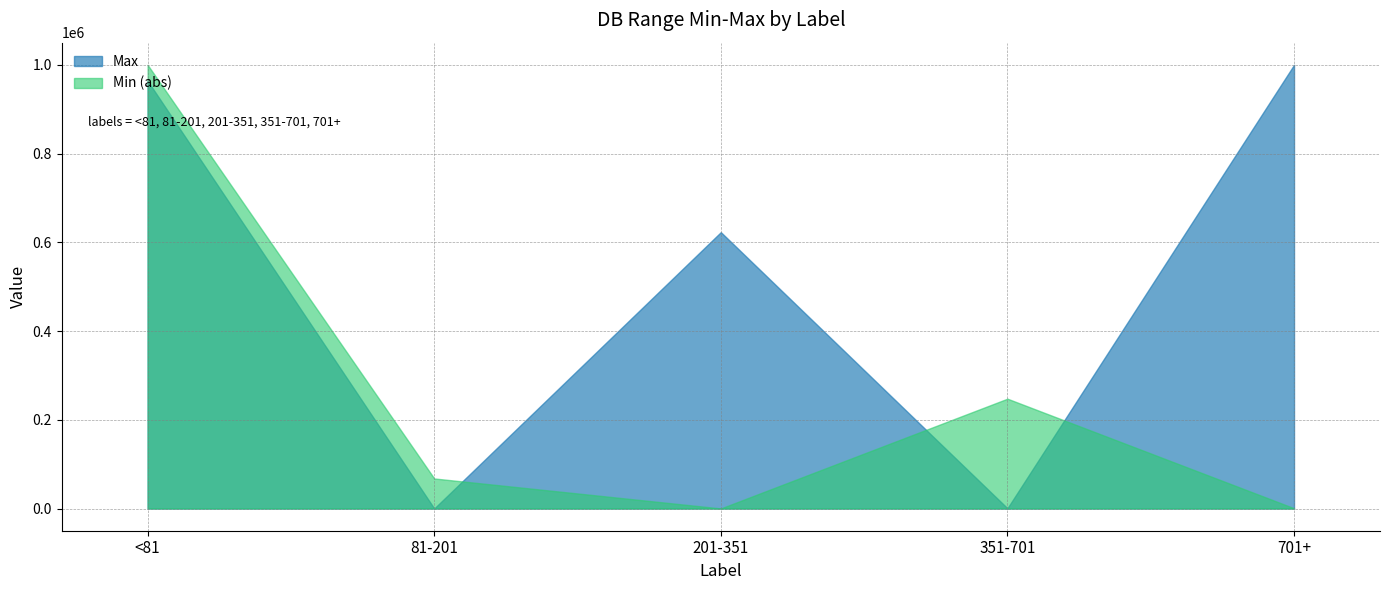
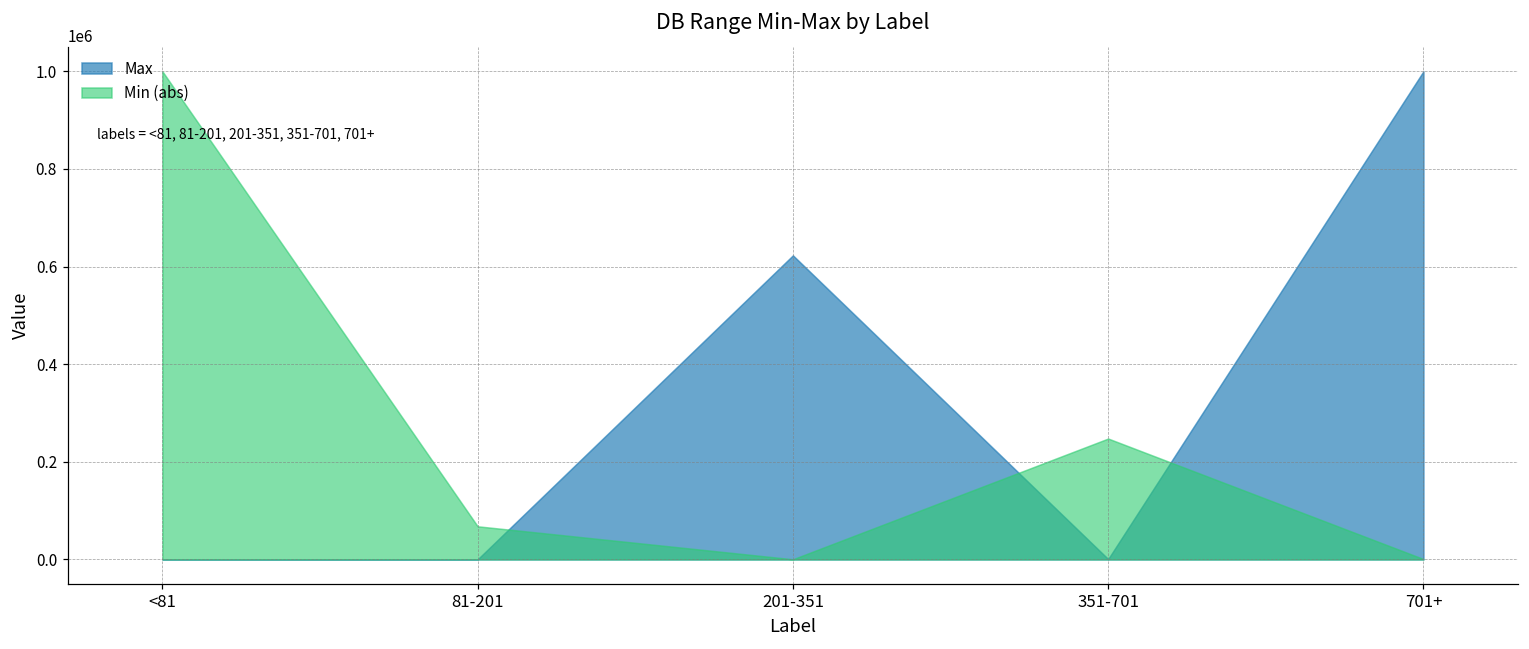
  {
    "Max": {
-     "<81": 960000,
+     "<81": 0,
      "201-351": 620000,
      "701+": 1000000
    },
    "Min (abs)": {
      "<81": 1000000,
      "81-201": 70000,
      "351-701": 250000
    }
  }
